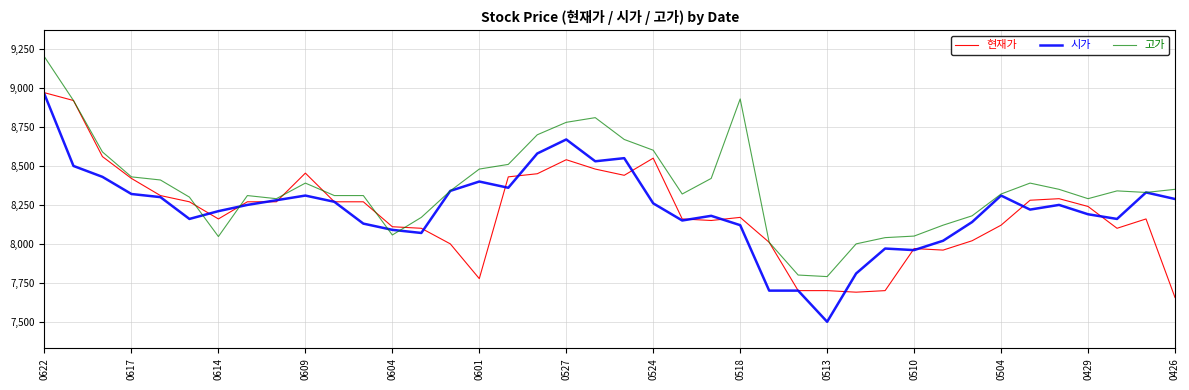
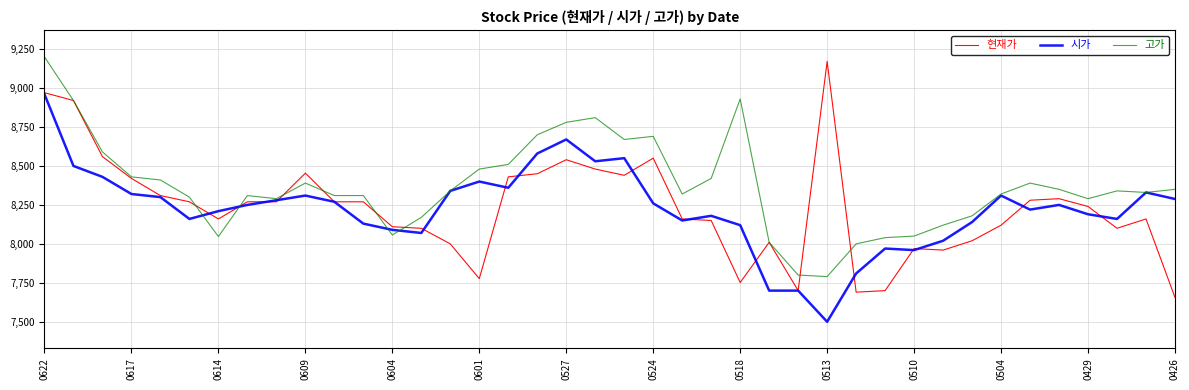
  {
    "현재가": {
      "0614": "8,160",
      "0609": "8,450",
      "0604": "8,110",
      "0601": "7,780",
      "0527": "8,540",
      "0524": "8,550",
-     "0518": "8,170",
-     "0513": "7,700",
+     "0518": "7,750",
+     "0513": "9,170",
      "0504": "8,120",
      "0429": "8,240",
      "0426": "7,660"
    },
    "시가": {
      "0617": "8,320",
      "0614": "8,210",
      "0609": "8,310",
      "0604": "8,090",
      "0601": "8,400",
      "0527": "8,670",
      "0524": "8,260",
      "0518": "8,120",
      "0513": "7,500",
      "0429": "8,190",
      "0426": "8,290"
    },
    "고가": {
      "0622": "9,200",
      "0614": "8,050",
      "0609": "8,390",
      "0604": "8,060",
      "0601": "8,480",
      "0527": "8,780",
-     "0524": "8,600",
+     "0524": "8,690",
      "0518": "8,930",
      "0513": "7,790",
      "0510": "8,050",
      "0429": "8,290",
      "0426": "8,350"
    }
  }
